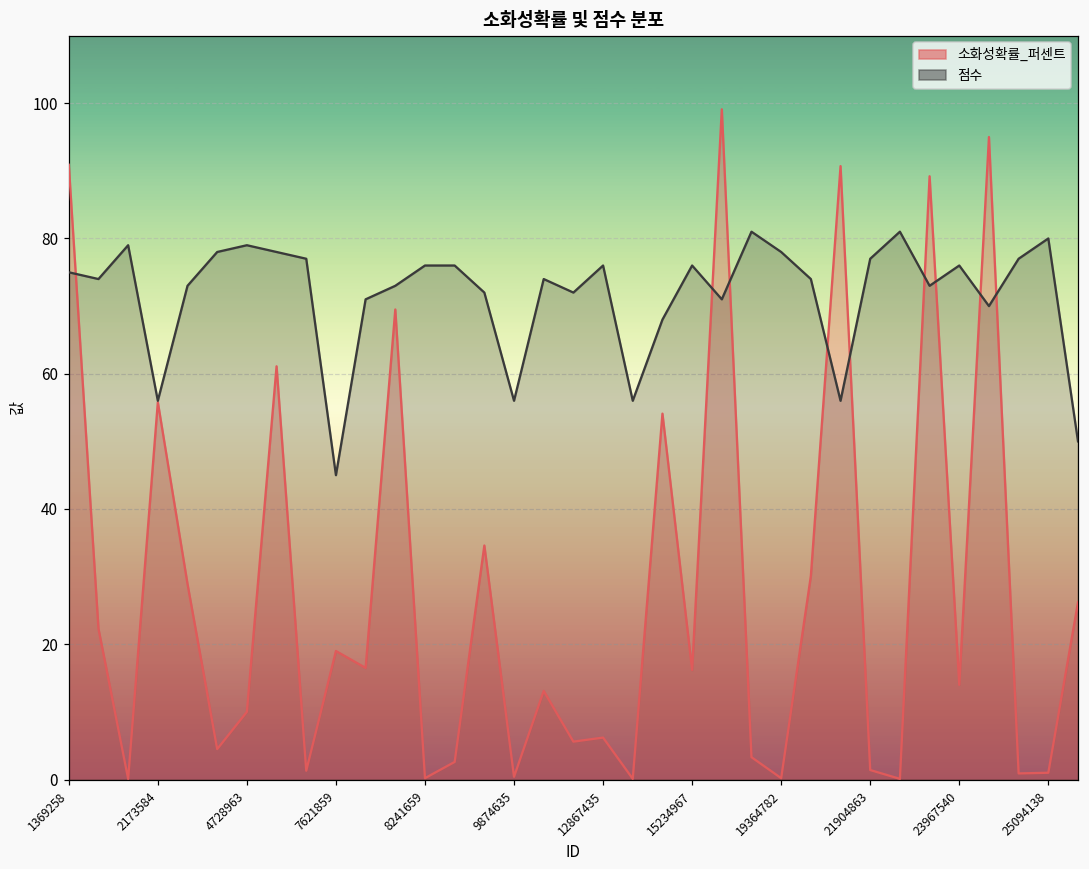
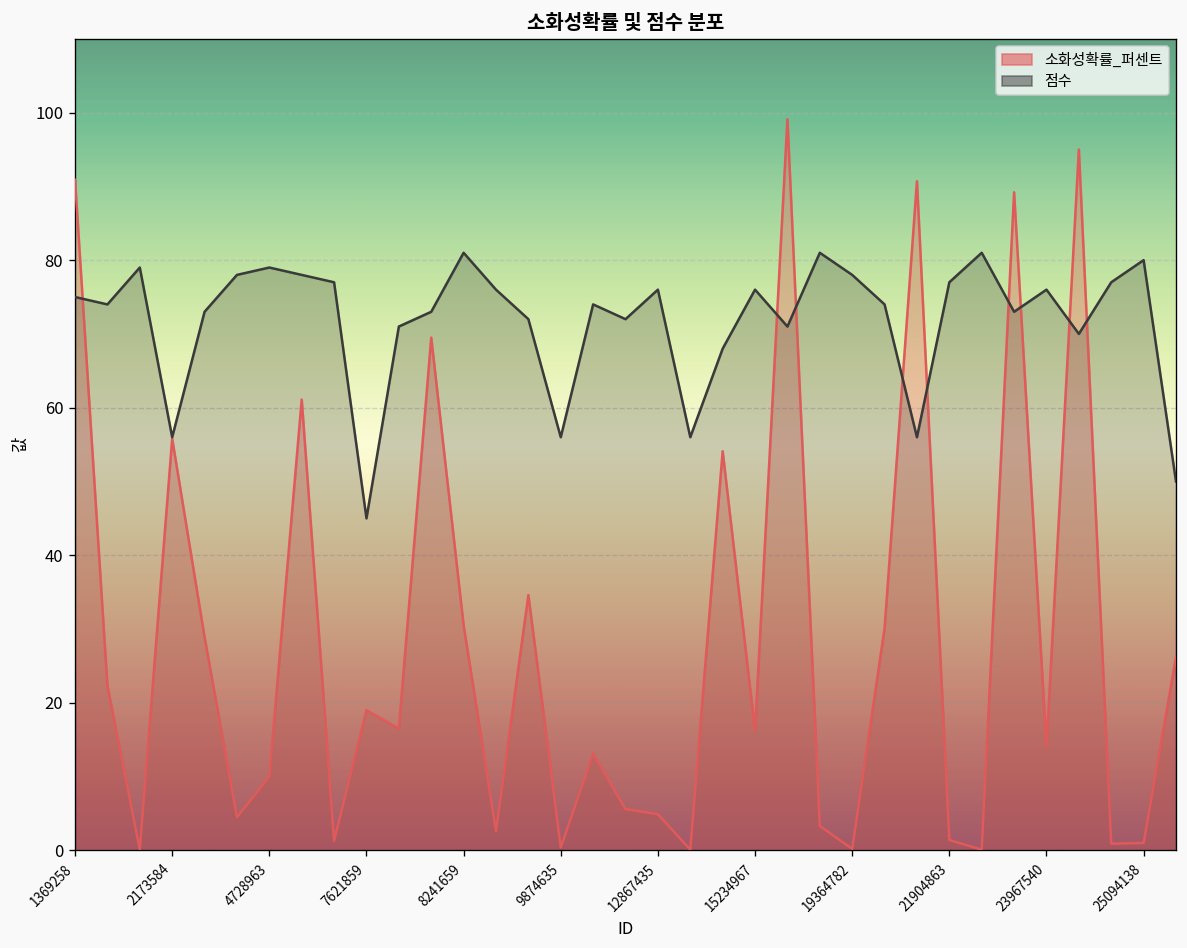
  {
    "소화성확률_퍼센트": {
      "1369258": 91,
      "4728963": 10,
      "7621859": 19,
-     "8241659": 0,
+     "8241659": 31,
      "9874635": 0,
-     "12867435": 6,
+     "12867435": 5,
      "15234967": 16,
      "19364782": 0,
      "21904863": 1,
      "23967540": 14,
      "25094138": 1
    },
    "점수": {
      "1369258": 75,
      "4728963": 79,
      "7621859": 45,
-     "8241659": 76,
+     "8241659": 81,
      "9874635": 56,
      "12867435": 76,
      "15234967": 76,
      "19364782": 78,
      "21904863": 77,
      "23967540": 76,
      "25094138": 80
    }
  }
